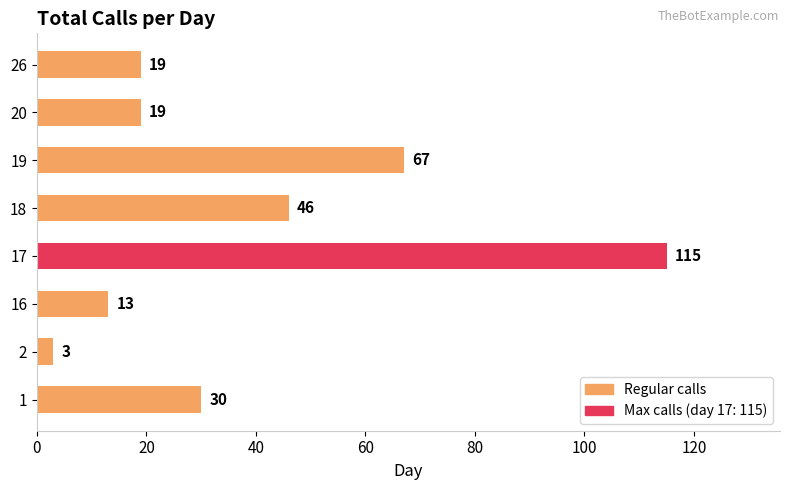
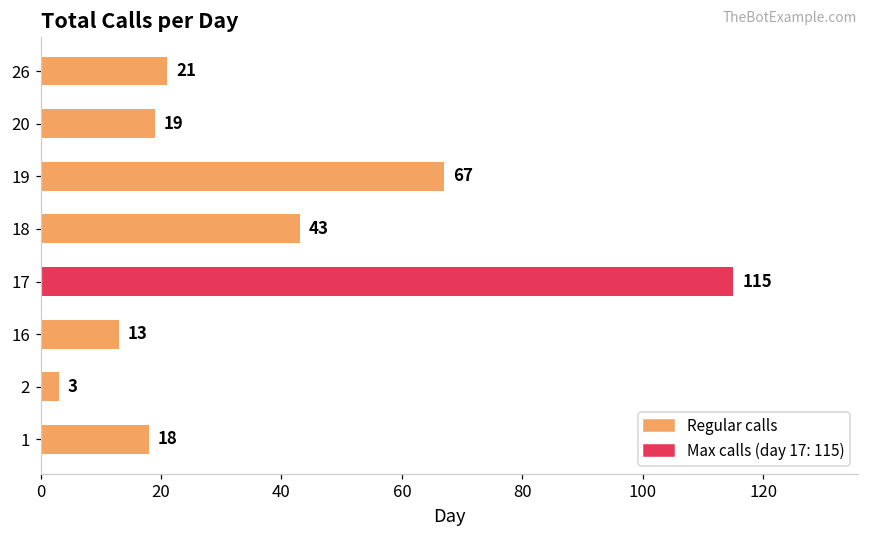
  {
-   "26": 19,
+   "26": 21,
    "20": 19,
    "19": 67,
-   "18": 46,
+   "18": 43,
    "17": 115,
    "16": 13,
    "2": 3,
-   "1": 30
+   "1": 18
  }
